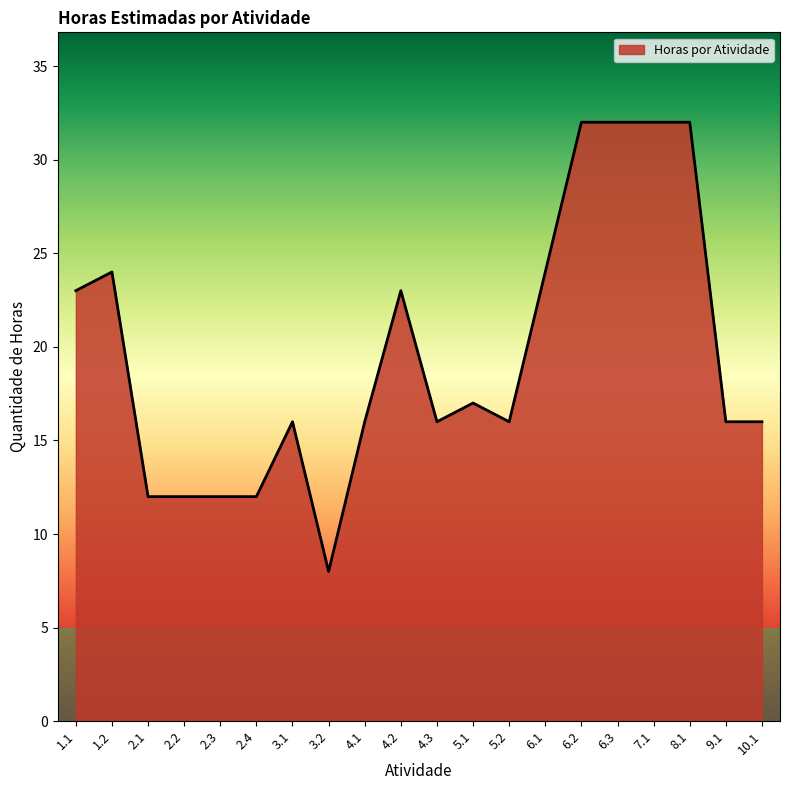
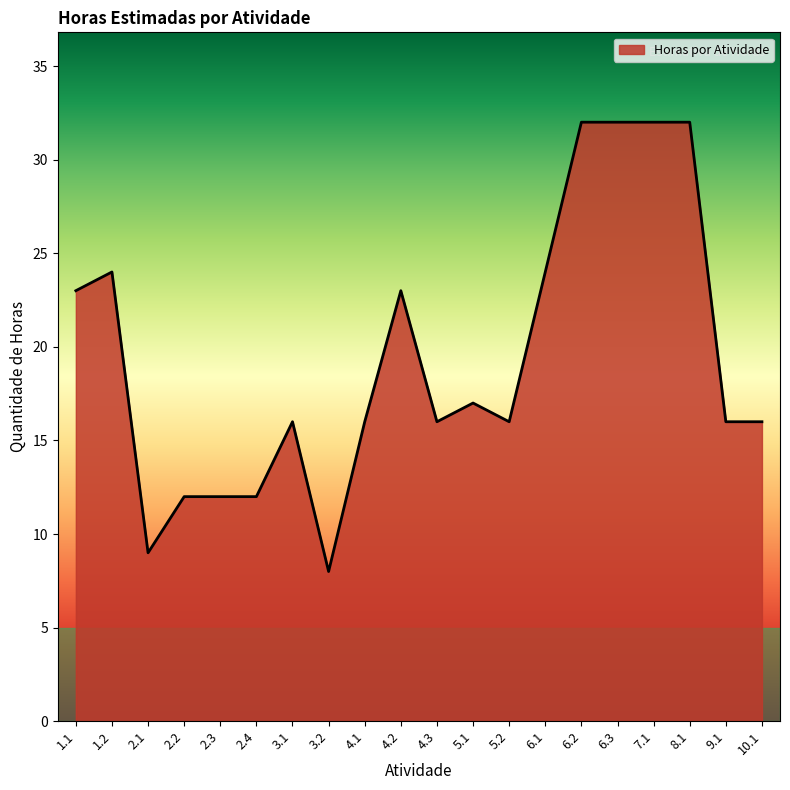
  {
    "1.1": 23,
    "1.2": 24,
-   "2.1": 12,
+   "2.1": 9,
    "2.2": 12,
    "2.3": 12,
    "2.4": 12,
    "3.1": 16,
    "3.2": 8,
    "4.1": 16,
    "4.2": 23,
    "4.3": 16,
    "5.1": 17,
    "5.2": 16,
    "6.1": 24,
    "6.2": 32,
    "6.3": 32,
    "7.1": 32,
    "8.1": 32,
    "9.1": 16,
    "10.1": 16
  }
